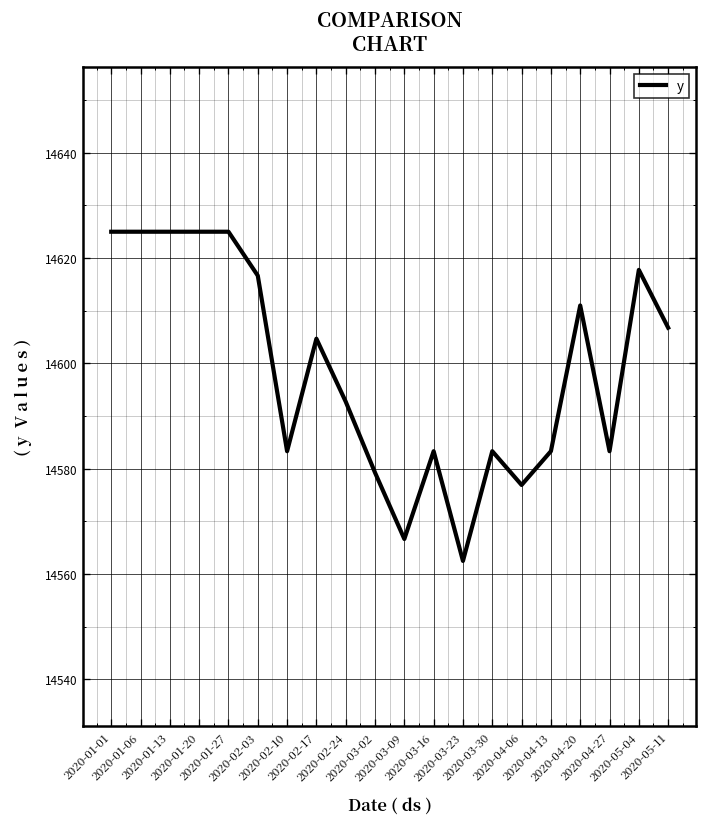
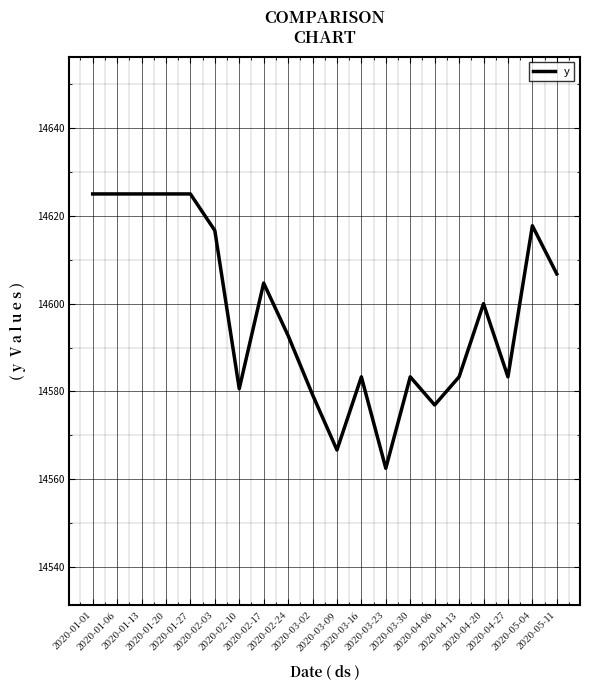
  {
    "2020-01-01": 14625,
    "2020-01-06": 14625,
    "2020-01-13": 14625,
    "2020-01-20": 14625,
    "2020-01-27": 14625,
    "2020-02-03": 14617,
-   "2020-02-10": 14583,
+   "2020-02-10": 14581,
    "2020-02-17": 14605,
    "2020-02-24": 14593,
    "2020-03-02": 14579,
    "2020-03-09": 14567,
    "2020-03-16": 14583,
    "2020-03-23": 14563,
    "2020-03-30": 14583,
    "2020-04-06": 14577,
    "2020-04-13": 14583,
-   "2020-04-20": 14611,
+   "2020-04-20": 14600,
    "2020-04-27": 14583,
    "2020-05-04": 14618,
    "2020-05-11": 14607
  }
